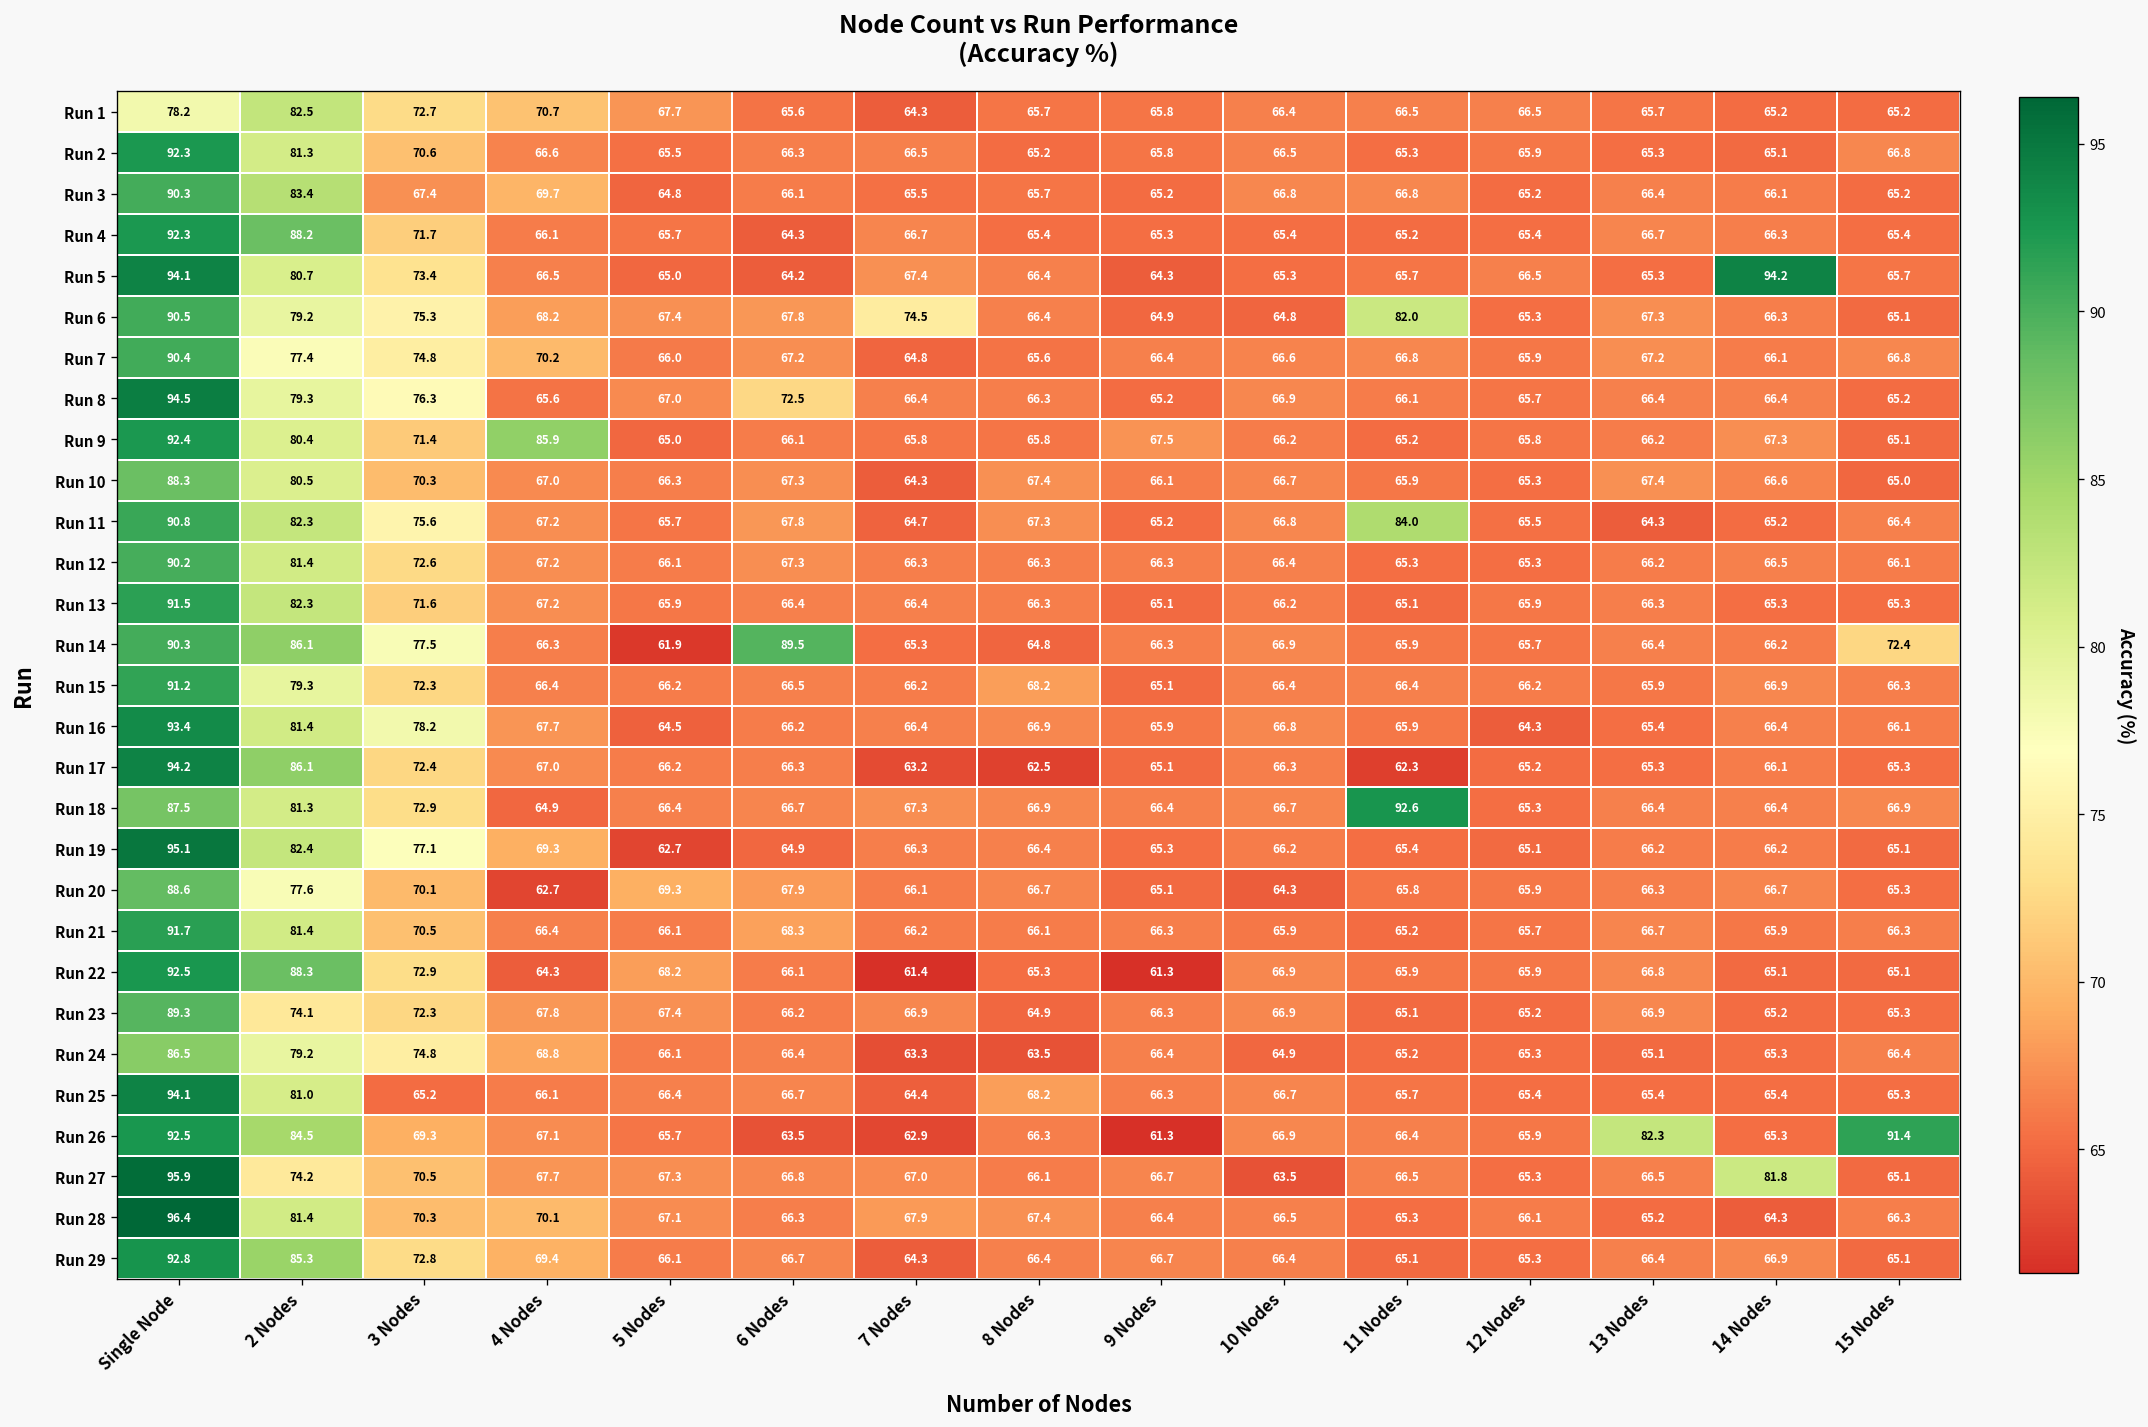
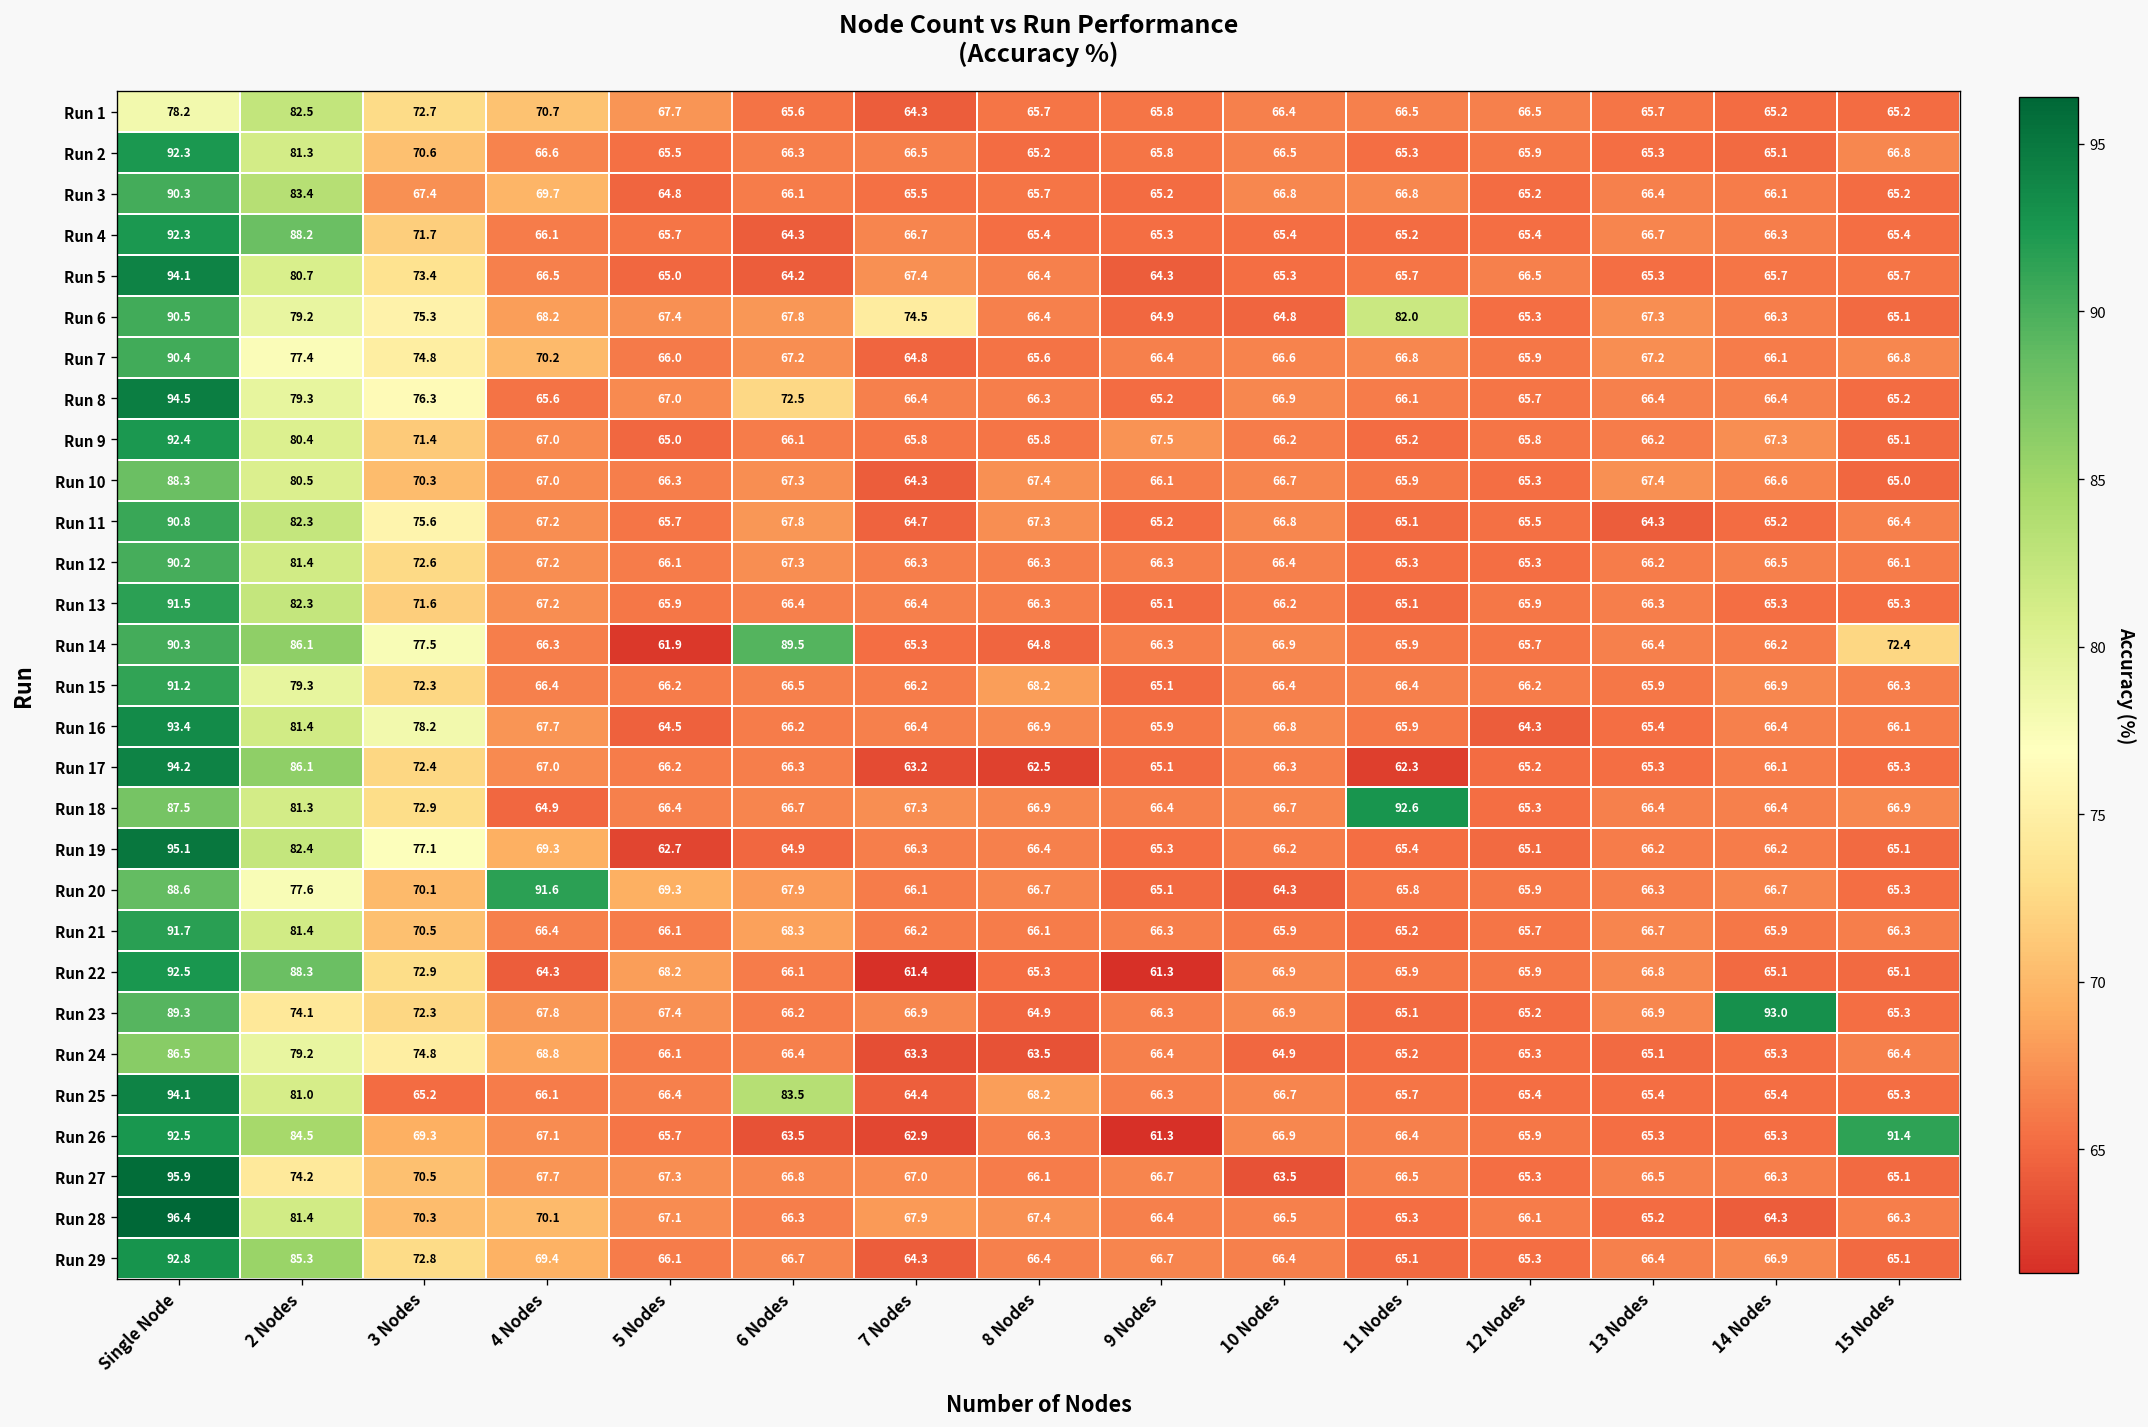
  {
    "Run 5": {
      "Single Node": 94.1,
      "2 Nodes": 80.7,
      "3 Nodes": 73.4,
      "4 Nodes": 66.5,
      "5 Nodes": 65.0,
      "6 Nodes": 64.2,
      "7 Nodes": 67.4,
      "8 Nodes": 66.4,
      "9 Nodes": 64.3,
      "10 Nodes": 65.3,
      "11 Nodes": 65.7,
      "12 Nodes": 66.5,
      "13 Nodes": 65.3,
-     "14 Nodes": 94.2,
+     "14 Nodes": 65.7,
      "15 Nodes": 65.7
    },
    "Run 9": {
      "Single Node": 92.4,
      "2 Nodes": 80.4,
      "3 Nodes": 71.4,
-     "4 Nodes": 85.9,
+     "4 Nodes": 67.0,
      "5 Nodes": 65.0,
      "6 Nodes": 66.1,
      "7 Nodes": 65.8,
      "8 Nodes": 65.8,
      "9 Nodes": 67.5,
      "10 Nodes": 66.2,
      "11 Nodes": 65.2,
      "12 Nodes": 65.8,
      "13 Nodes": 66.2,
      "14 Nodes": 67.3,
      "15 Nodes": 65.1
    },
    "Run 11": {
      "Single Node": 90.8,
      "2 Nodes": 82.3,
      "3 Nodes": 75.6,
      "4 Nodes": 67.2,
      "5 Nodes": 65.7,
      "6 Nodes": 67.8,
      "7 Nodes": 64.7,
      "8 Nodes": 67.3,
      "9 Nodes": 65.2,
      "10 Nodes": 66.8,
-     "11 Nodes": 84.0,
+     "11 Nodes": 65.1,
      "12 Nodes": 65.5,
      "13 Nodes": 64.3,
      "14 Nodes": 65.2,
      "15 Nodes": 66.4
    },
    "Run 20": {
      "Single Node": 88.6,
      "2 Nodes": 77.6,
      "3 Nodes": 70.1,
-     "4 Nodes": 62.7,
+     "4 Nodes": 91.6,
      "5 Nodes": 69.3,
      "6 Nodes": 67.9,
      "7 Nodes": 66.1,
      "8 Nodes": 66.7,
      "9 Nodes": 65.1,
      "10 Nodes": 64.3,
      "11 Nodes": 65.8,
      "12 Nodes": 65.9,
      "13 Nodes": 66.3,
      "14 Nodes": 66.7,
      "15 Nodes": 65.3
    },
    "Run 23": {
      "Single Node": 89.3,
      "2 Nodes": 74.1,
      "3 Nodes": 72.3,
      "4 Nodes": 67.8,
      "5 Nodes": 67.4,
      "6 Nodes": 66.2,
      "7 Nodes": 66.9,
      "8 Nodes": 64.9,
      "9 Nodes": 66.3,
      "10 Nodes": 66.9,
      "11 Nodes": 65.1,
      "12 Nodes": 65.2,
      "13 Nodes": 66.9,
-     "14 Nodes": 65.2,
+     "14 Nodes": 93.0,
      "15 Nodes": 65.3
    },
    "Run 25": {
      "Single Node": 94.1,
      "2 Nodes": 81.0,
      "3 Nodes": 65.2,
      "4 Nodes": 66.1,
      "5 Nodes": 66.4,
-     "6 Nodes": 66.7,
+     "6 Nodes": 83.5,
      "7 Nodes": 64.4,
      "8 Nodes": 68.2,
      "9 Nodes": 66.3,
      "10 Nodes": 66.7,
      "11 Nodes": 65.7,
      "12 Nodes": 65.4,
      "13 Nodes": 65.4,
      "14 Nodes": 65.4,
      "15 Nodes": 65.3
    },
    "Run 26": {
      "Single Node": 92.5,
      "2 Nodes": 84.5,
      "3 Nodes": 69.3,
      "4 Nodes": 67.1,
      "5 Nodes": 65.7,
      "6 Nodes": 63.5,
      "7 Nodes": 62.9,
      "8 Nodes": 66.3,
      "9 Nodes": 61.3,
      "10 Nodes": 66.9,
      "11 Nodes": 66.4,
      "12 Nodes": 65.9,
-     "13 Nodes": 82.3,
+     "13 Nodes": 65.3,
      "14 Nodes": 65.3,
      "15 Nodes": 91.4
    },
    "Run 27": {
      "Single Node": 95.9,
      "2 Nodes": 74.2,
      "3 Nodes": 70.5,
      "4 Nodes": 67.7,
      "5 Nodes": 67.3,
      "6 Nodes": 66.8,
      "7 Nodes": 67.0,
      "8 Nodes": 66.1,
      "9 Nodes": 66.7,
      "10 Nodes": 63.5,
      "11 Nodes": 66.5,
      "12 Nodes": 65.3,
      "13 Nodes": 66.5,
-     "14 Nodes": 81.8,
+     "14 Nodes": 66.3,
      "15 Nodes": 65.1
    }
  }
